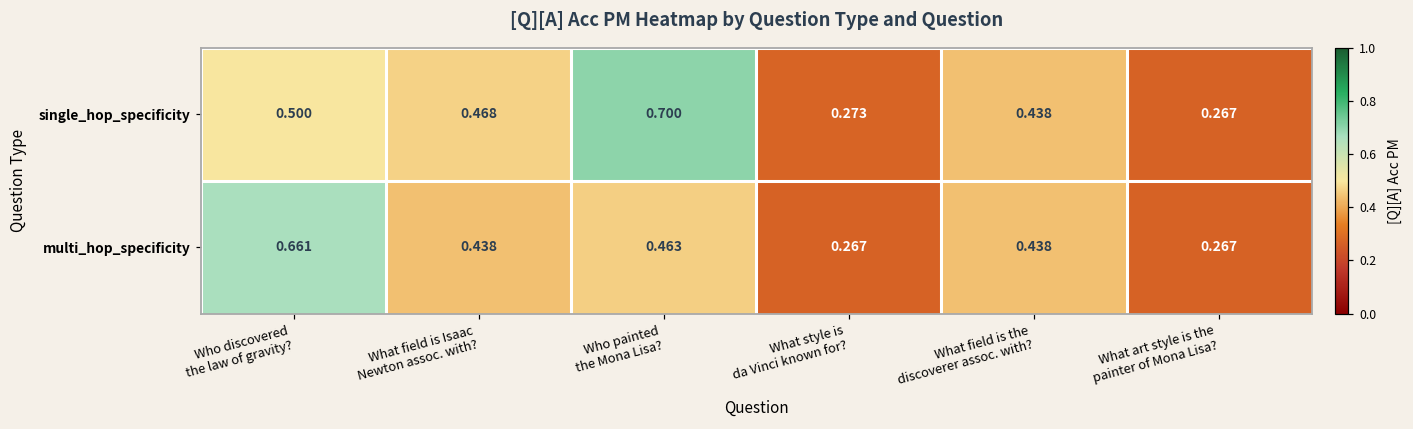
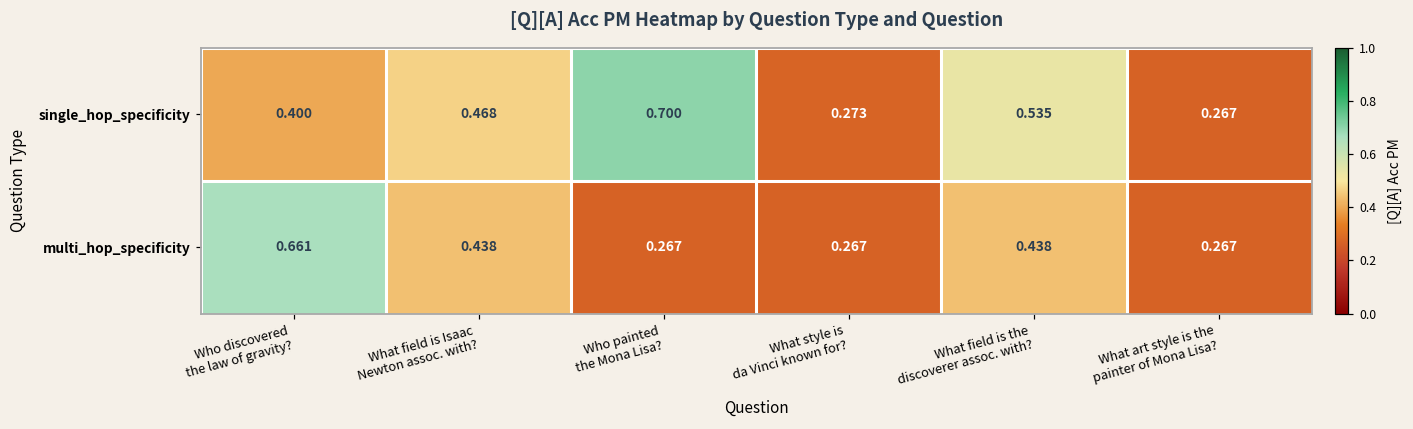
  {
    "single_hop_specificity": {
-     "Who discovered the law of gravity?": 0.500,
+     "Who discovered the law of gravity?": 0.400,
      "What field is Isaac Newton assoc. with?": 0.468,
      "Who painted the Mona Lisa?": 0.700,
      "What style is da Vinci known for?": 0.273,
-     "What field is the discoverer assoc. with?": 0.438,
+     "What field is the discoverer assoc. with?": 0.535,
      "What art style is the painter of Mona Lisa?": 0.267
    },
    "multi_hop_specificity": {
      "Who discovered the law of gravity?": 0.661,
      "What field is Isaac Newton assoc. with?": 0.438,
-     "Who painted the Mona Lisa?": 0.463,
+     "Who painted the Mona Lisa?": 0.267,
      "What style is da Vinci known for?": 0.267,
      "What field is the discoverer assoc. with?": 0.438,
      "What art style is the painter of Mona Lisa?": 0.267
    }
  }
